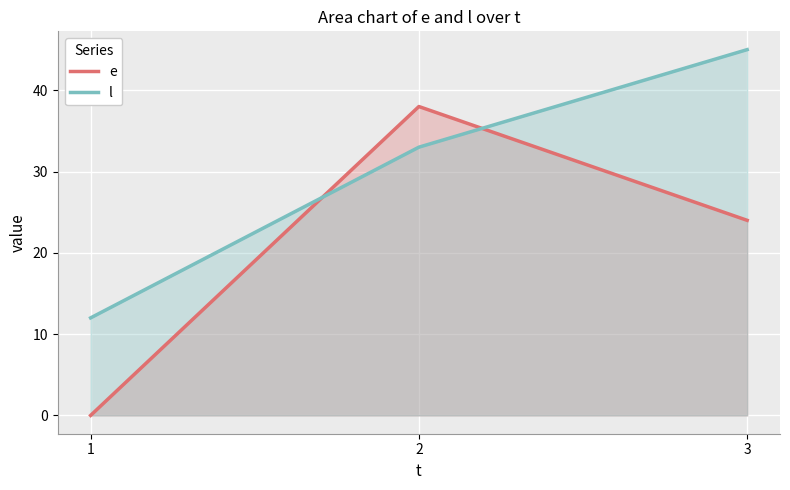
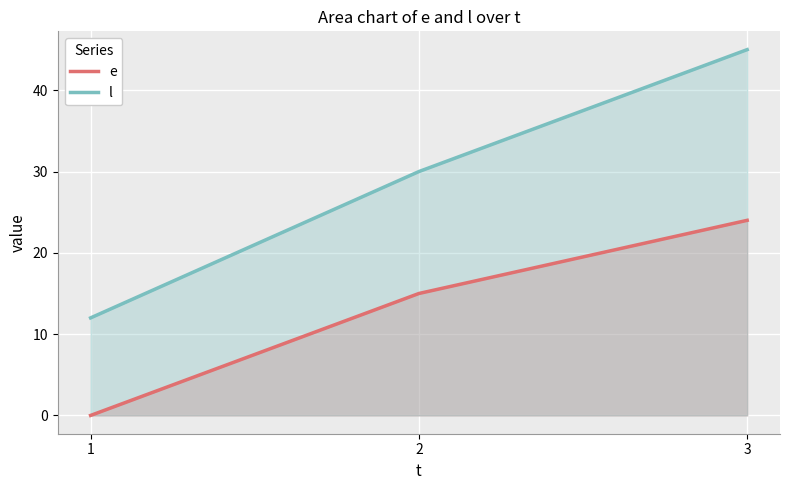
  {
    "e": {
      "1": 0,
-     "2": 38,
+     "2": 15,
      "3": 24
    },
    "l": {
      "1": 12,
-     "2": 33,
+     "2": 30,
      "3": 45
    }
  }
